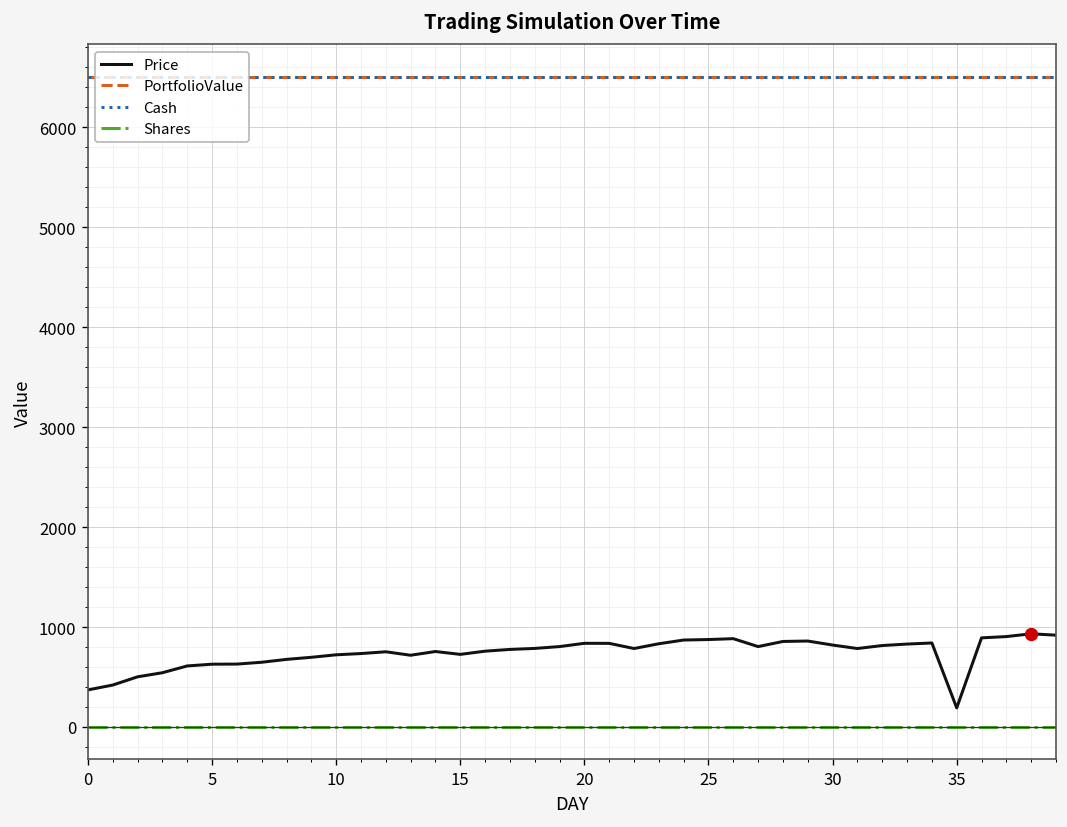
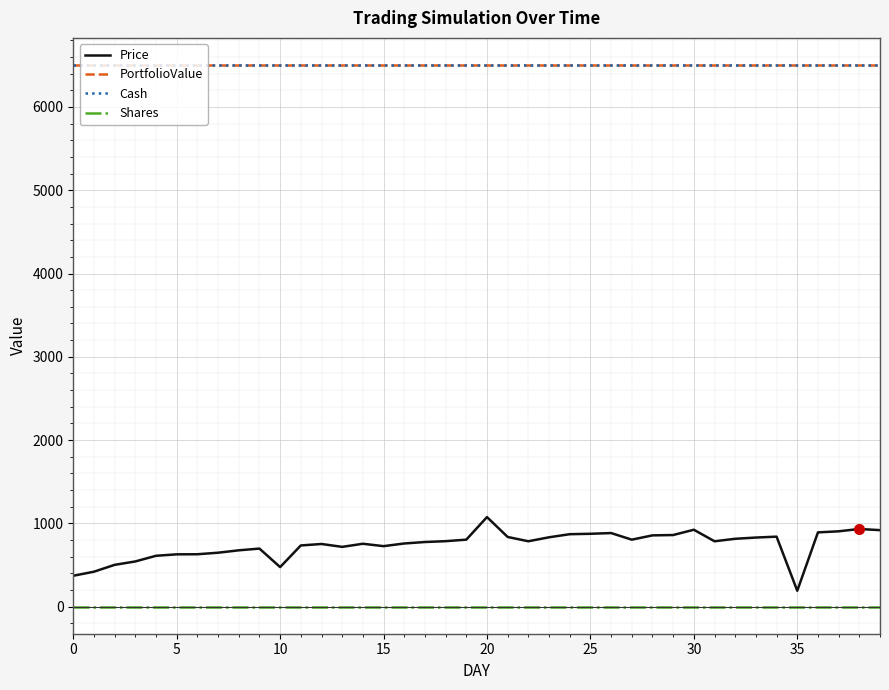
  {
    "Price": {
      "0": 400,
      "5": 600,
-     "10": 700,
+     "10": 500,
      "15": 700,
-     "20": 800,
+     "20": 1100,
      "25": 900,
-     "30": 800,
+     "30": 900,
      "35": 200
    },
    "Cash": {
      "0": 6500,
      "10": 6500,
      "15": 6500,
      "20": 6500,
      "25": 6500,
      "30": 6500,
      "35": 6500
    },
    "Shares": {
      "0": 0,
      "5": 0,
      "10": 0,
      "15": 0,
      "20": 0,
      "25": 0,
      "30": 0,
      "35": 0
    }
  }
